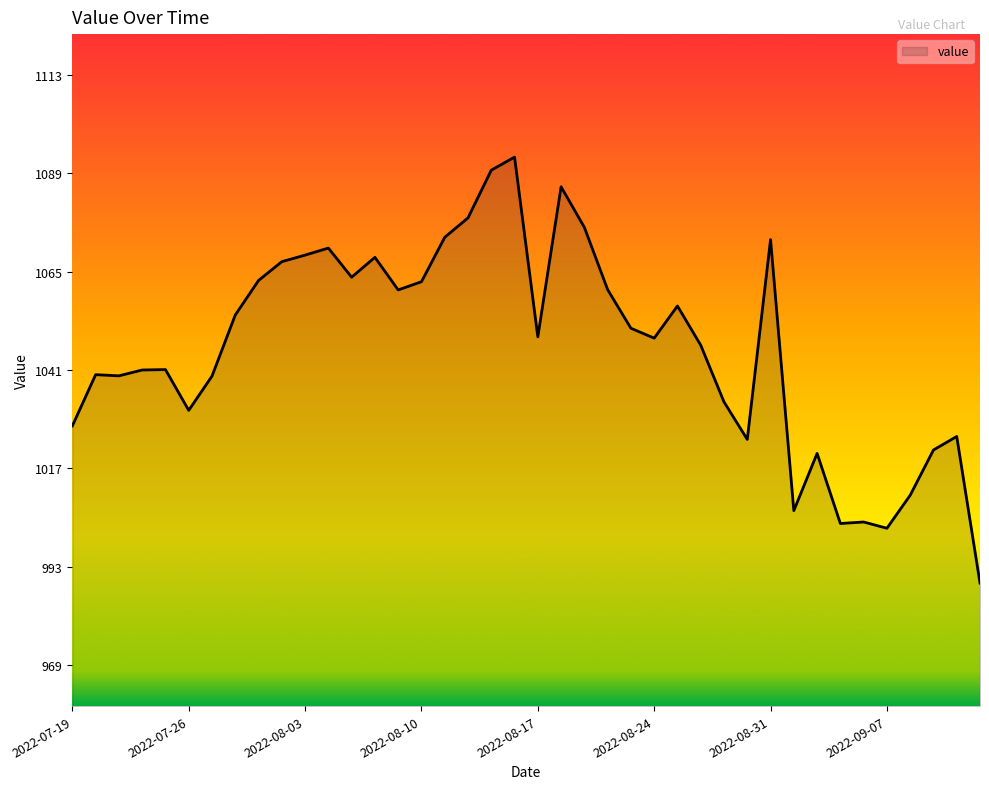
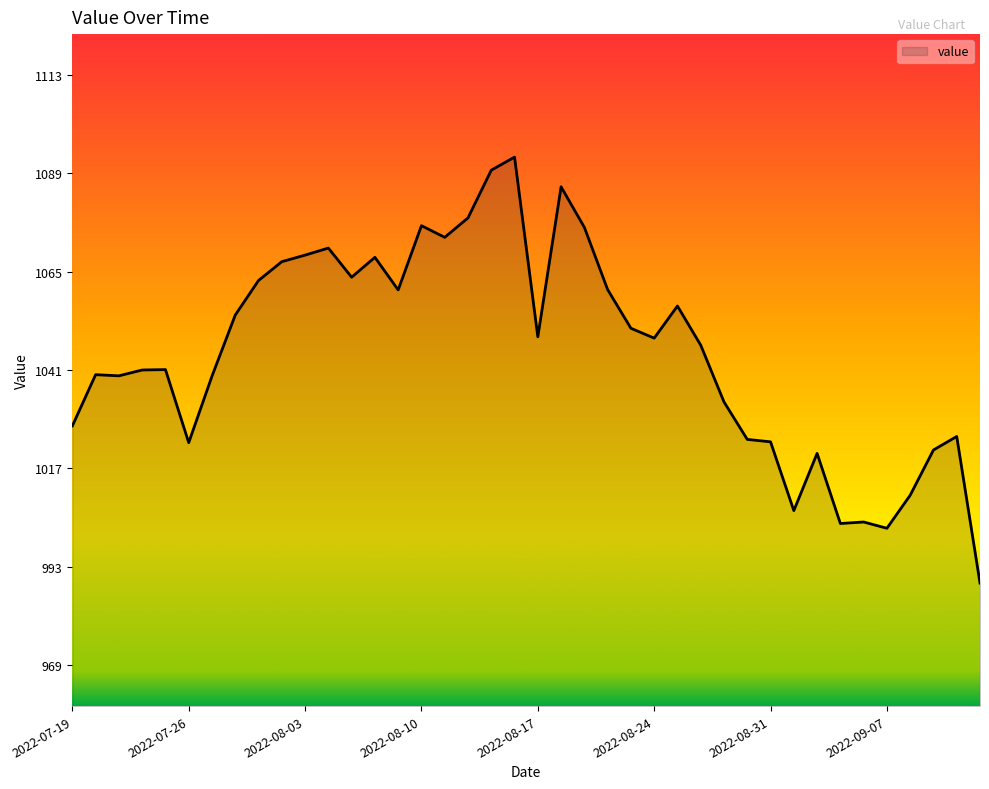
  {
    "2022-07-19": 1027,
-   "2022-07-26": 1031,
+   "2022-07-26": 1023,
    "2022-08-03": 1069,
-   "2022-08-10": 1062,
+   "2022-08-10": 1076,
    "2022-08-17": 1049,
    "2022-08-24": 1048,
-   "2022-08-31": 1073,
+   "2022-08-31": 1023,
    "2022-09-07": 1002
  }
